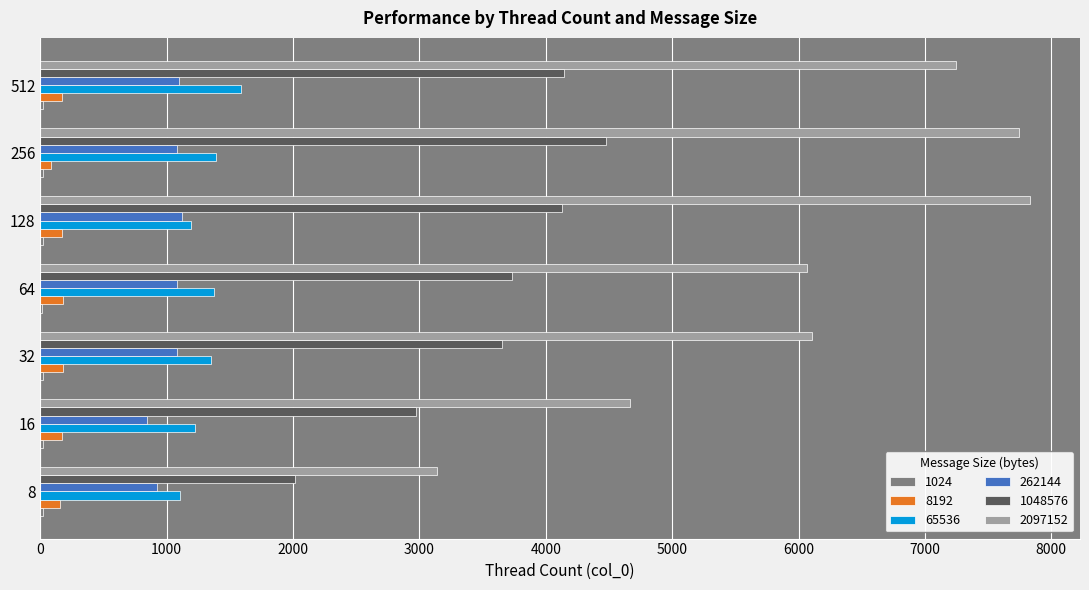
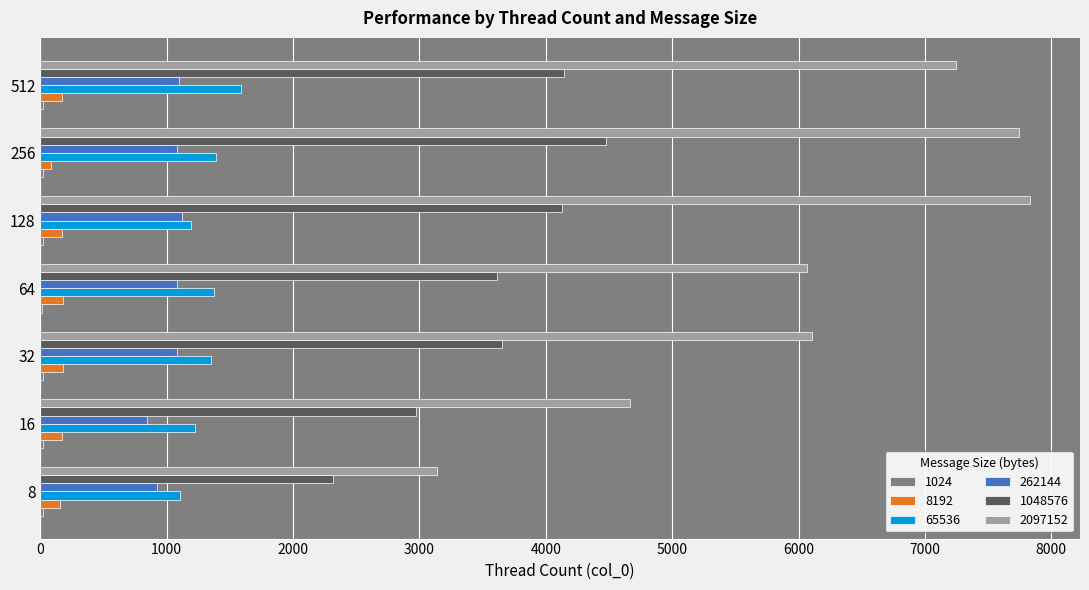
  {
    "8192": {
      "512": 170,
      "256": 80,
      "128": 170,
      "64": 180,
      "32": 180,
      "16": 170,
      "8": 160
    },
    "65536": {
      "512": 1580,
      "256": 1390,
      "128": 1190,
      "64": 1370,
      "32": 1350,
      "16": 1230,
      "8": 1100
    },
    "262144": {
      "512": 1090,
      "256": 1080,
      "128": 1120,
      "64": 1080,
      "32": 1080,
      "16": 840,
      "8": 920
    },
    "1048576": {
      "512": 4140,
      "256": 4480,
      "128": 4130,
-     "64": 3730,
+     "64": 3610,
      "32": 3650,
      "16": 2970,
-     "8": 2010
+     "8": 2320
    }
  }
